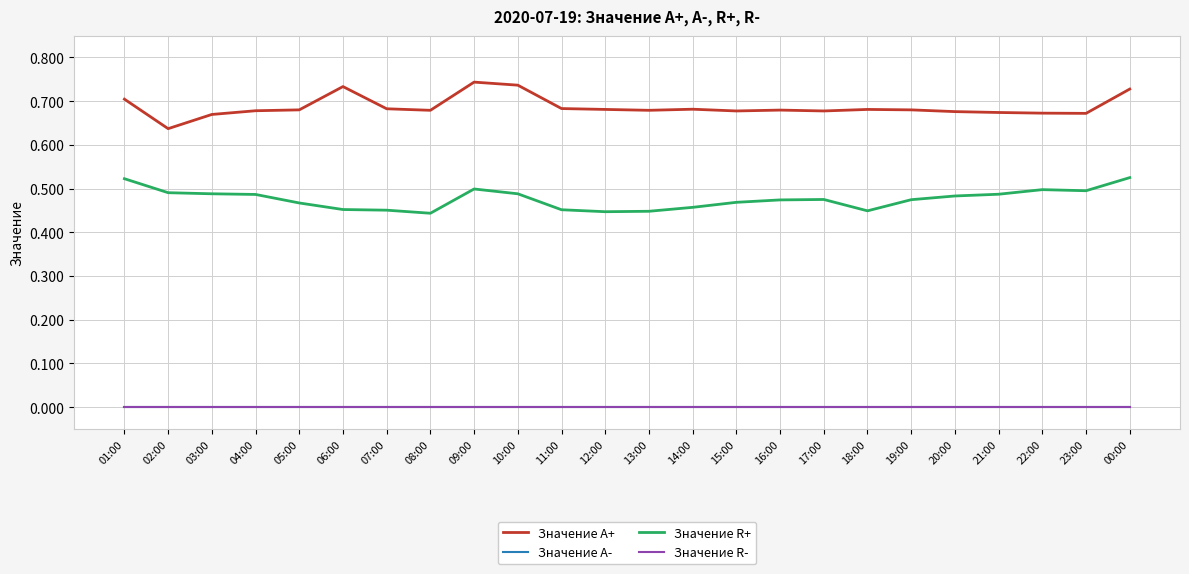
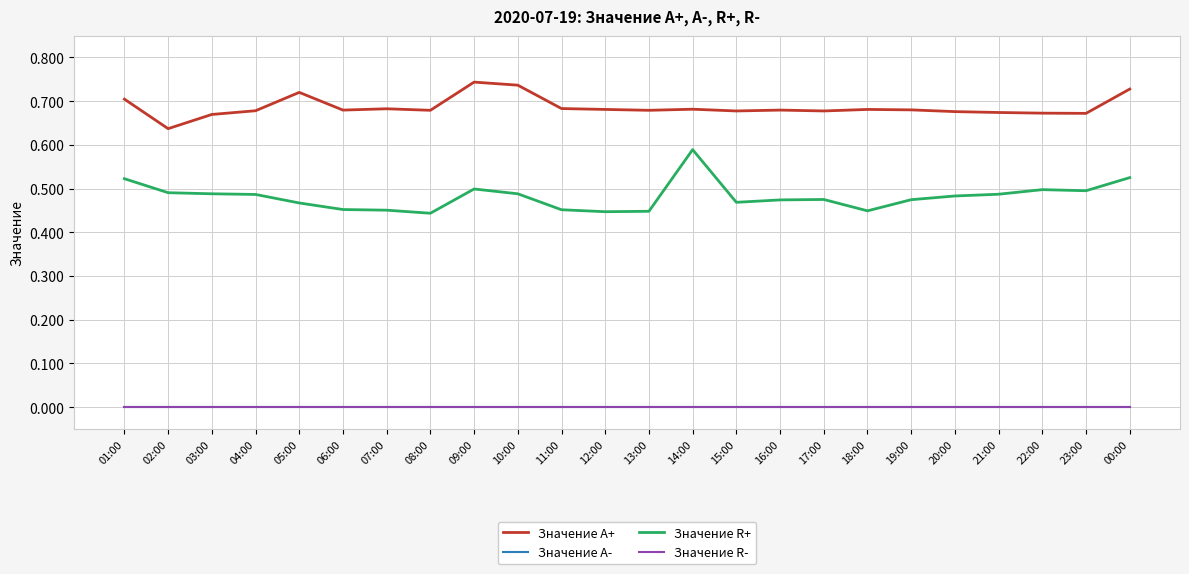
  {
    "Значение A+": {
      "01:00": 0.70,
      "02:00": 0.64,
      "03:00": 0.67,
      "04:00": 0.68,
-     "05:00": 0.68,
-     "06:00": 0.73,
+     "05:00": 0.72,
+     "06:00": 0.68,
      "07:00": 0.68,
      "08:00": 0.68,
      "09:00": 0.74,
      "10:00": 0.74,
      "11:00": 0.68,
      "12:00": 0.68,
      "13:00": 0.68,
      "14:00": 0.68,
      "15:00": 0.68,
      "16:00": 0.68,
      "17:00": 0.68,
      "18:00": 0.68,
      "19:00": 0.68,
      "20:00": 0.68,
      "21:00": 0.67,
      "22:00": 0.67,
      "23:00": 0.67,
      "00:00": 0.73
    },
    "Значение R-": {
      "01:00": 0.00,
      "02:00": 0.00,
      "03:00": 0.00,
      "04:00": 0.00,
      "05:00": 0.00,
      "06:00": 0.00,
      "07:00": 0.00,
      "08:00": 0.00,
      "09:00": 0.00,
      "10:00": 0.00,
      "11:00": 0.00,
      "12:00": 0.00,
      "13:00": 0.00,
      "14:00": 0.00,
      "15:00": 0.00,
      "16:00": 0.00,
      "17:00": 0.00,
      "18:00": 0.00,
      "19:00": 0.00,
      "20:00": 0.00,
      "21:00": 0.00,
      "22:00": 0.00,
      "23:00": 0.00,
      "00:00": 0.00
    },
    "Значение R+": {
      "01:00": 0.52,
      "02:00": 0.49,
      "03:00": 0.49,
      "04:00": 0.49,
      "05:00": 0.47,
      "06:00": 0.45,
      "07:00": 0.45,
      "08:00": 0.44,
      "09:00": 0.50,
      "10:00": 0.49,
      "11:00": 0.45,
      "12:00": 0.45,
      "13:00": 0.45,
-     "14:00": 0.46,
+     "14:00": 0.59,
      "15:00": 0.47,
      "16:00": 0.47,
      "17:00": 0.48,
      "18:00": 0.45,
      "19:00": 0.47,
      "20:00": 0.48,
      "21:00": 0.49,
      "22:00": 0.50,
      "23:00": 0.50,
      "00:00": 0.53
    }
  }
